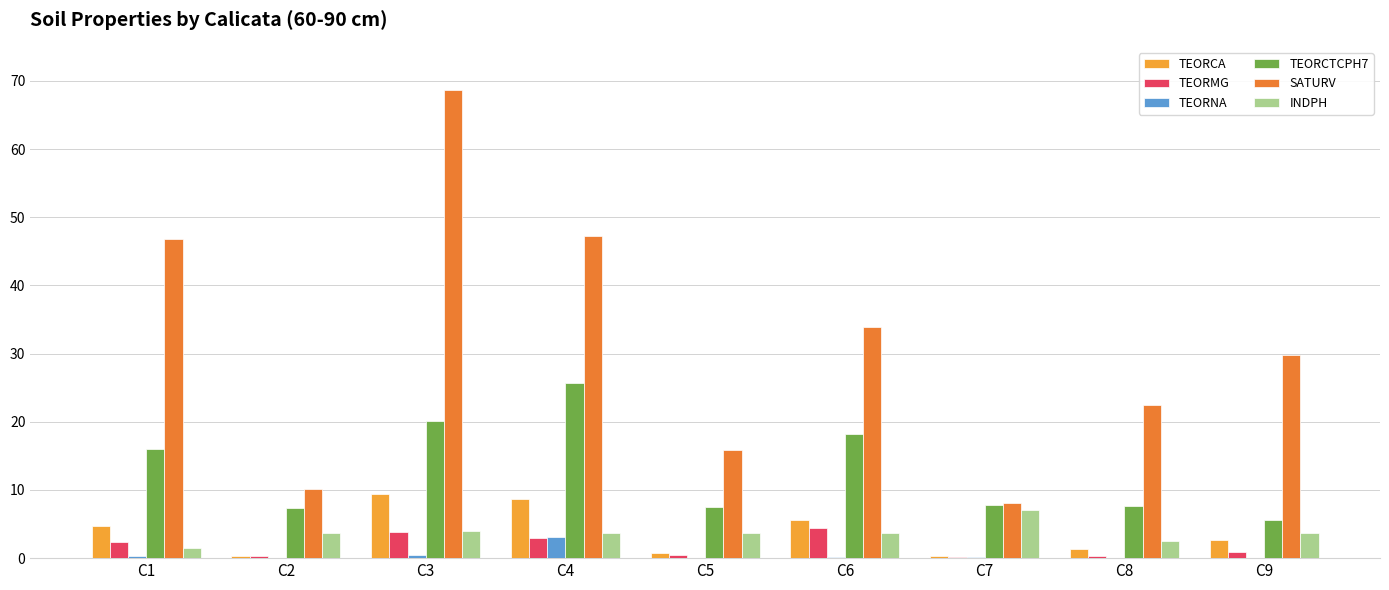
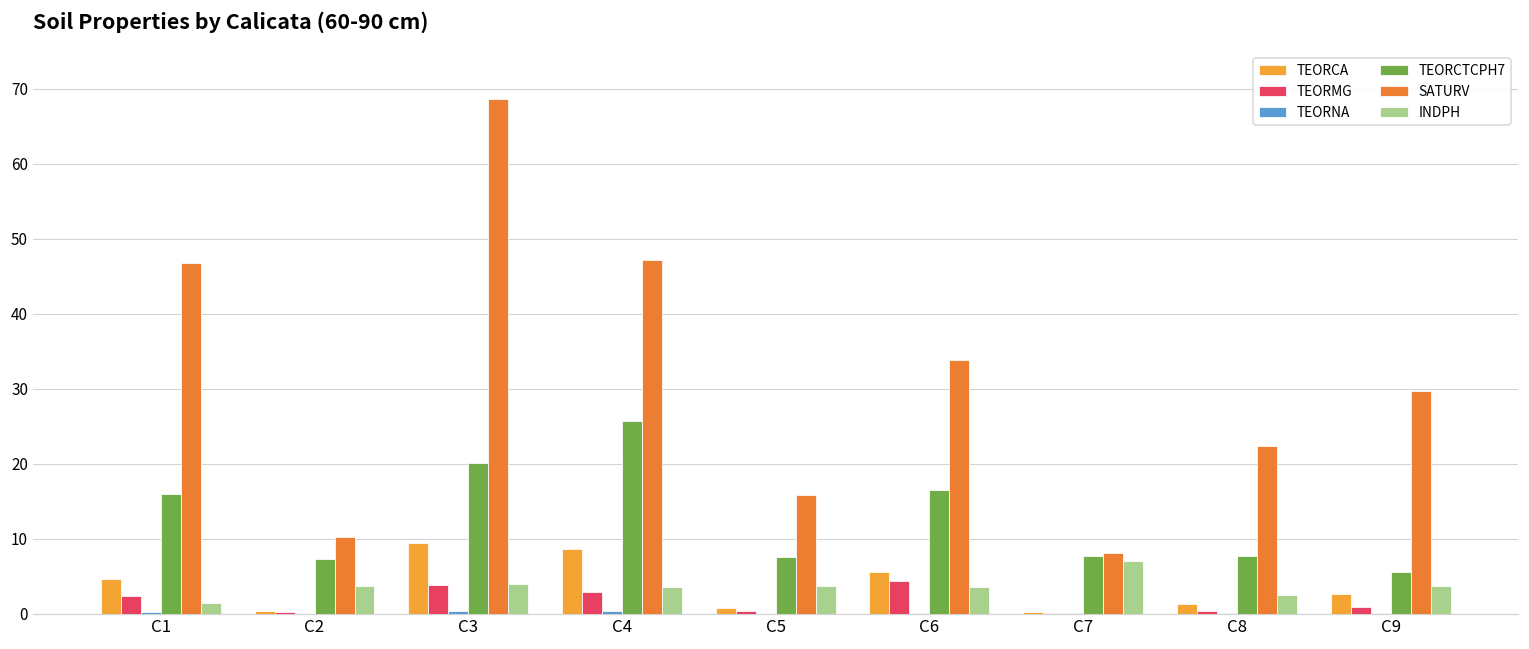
  {
    "TEORMG": {
      "C1": 2,
      "C3": 4,
      "C4": 3,
      "C5": 0,
      "C6": 4,
      "C9": 1
    },
    "TEORNA": {
      "C3": 0,
-     "C4": 3
+     "C4": 0
    },
    "TEORCTCPH7": {
      "C1": 16,
      "C2": 7,
      "C3": 20,
      "C4": 26,
      "C5": 8,
-     "C6": 18,
+     "C6": 17,
      "C7": 8,
      "C8": 8,
      "C9": 6
    },
    "INDPH": {
      "C1": 1,
      "C2": 4,
      "C3": 4,
      "C4": 4,
      "C5": 4,
      "C6": 4,
      "C7": 7,
      "C8": 2,
      "C9": 4
    }
  }
